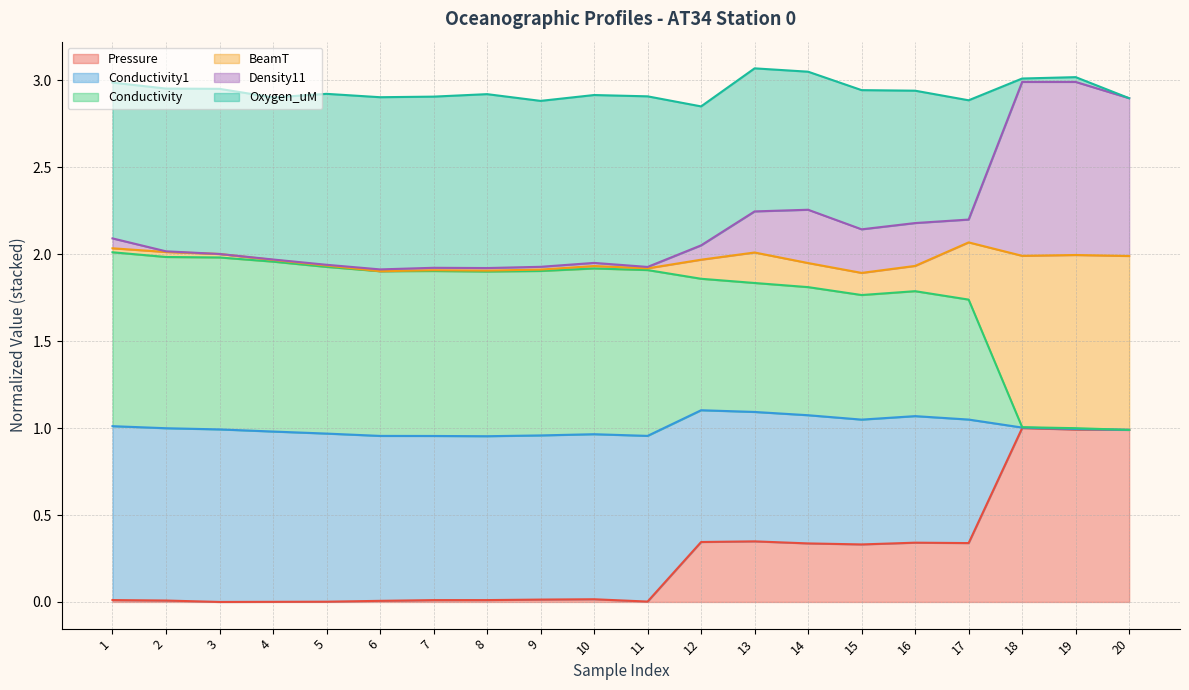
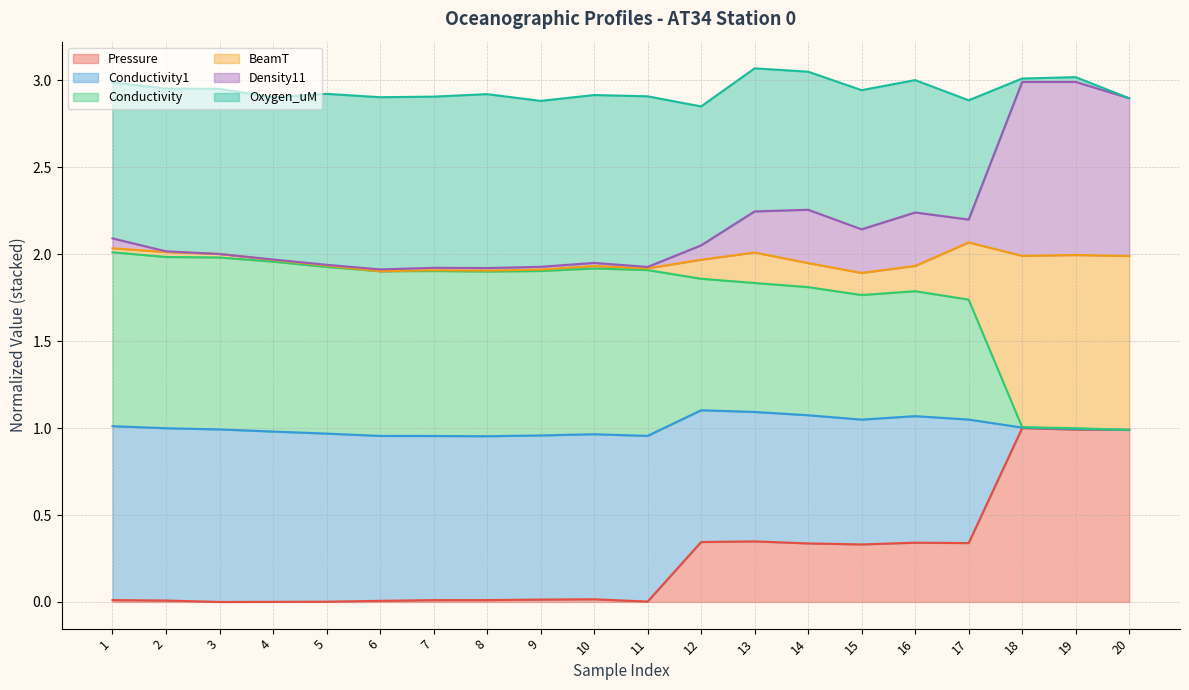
  {
    "Density11": {
      "1": 0.06,
      "8": 0.01,
      "9": 0.02,
      "10": 0.02,
      "12": 0.08,
      "13": 0.24,
      "14": 0.31,
      "15": 0.25,
-     "16": 0.25,
+     "16": 0.31,
      "17": 0.13,
      "18": 1.00,
      "19": 1.00
    }
  }
